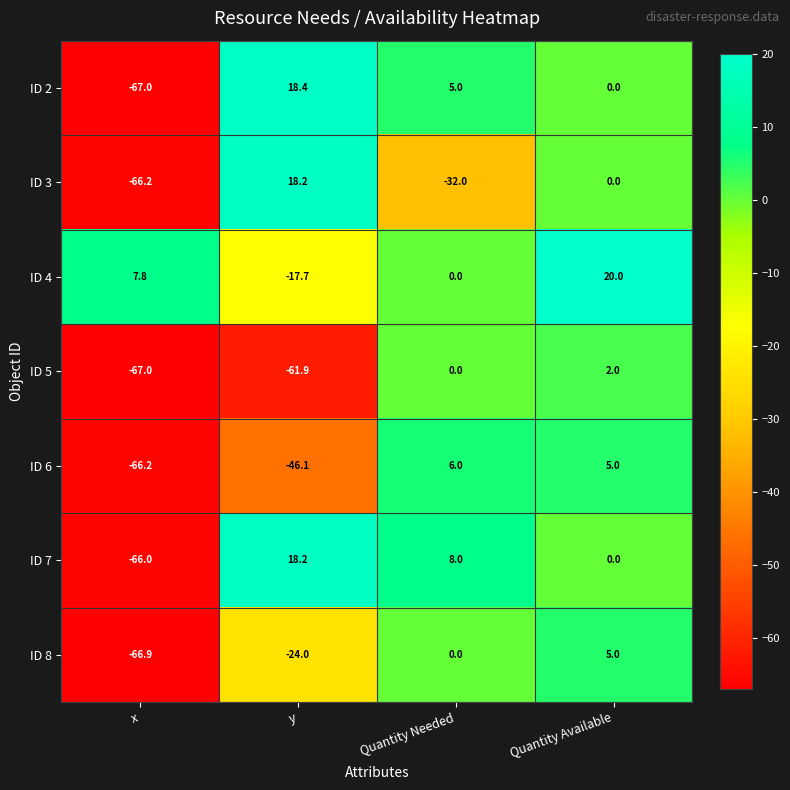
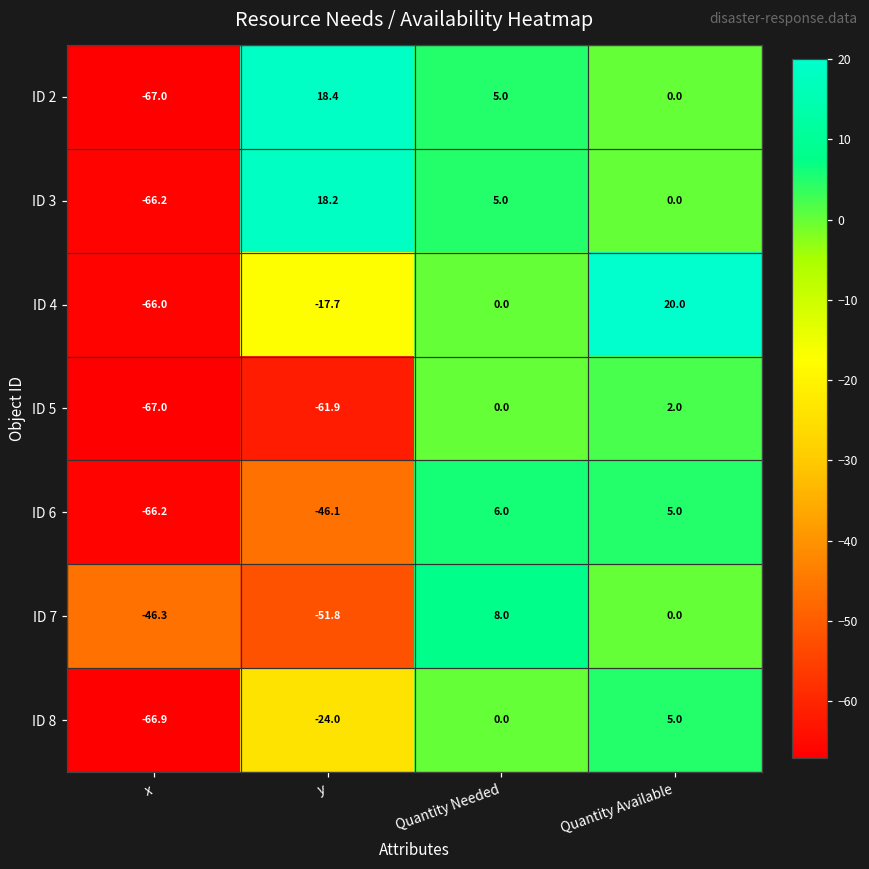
  {
    "ID 2": {
      "x": -67.0,
      "y": 18.4,
      "Quantity Needed": 5.0,
      "Quantity Available": 0.0
    },
    "ID 3": {
      "x": -66.2,
      "y": 18.2,
-     "Quantity Needed": -32.0,
+     "Quantity Needed": 5.0,
      "Quantity Available": 0.0
    },
    "ID 4": {
-     "x": 7.8,
+     "x": -66.0,
      "y": -17.7,
      "Quantity Needed": 0.0,
      "Quantity Available": 20.0
    },
    "ID 5": {
      "x": -67.0,
      "y": -61.9,
      "Quantity Needed": 0.0,
      "Quantity Available": 2.0
    },
    "ID 6": {
      "x": -66.2,
      "y": -46.1,
      "Quantity Needed": 6.0,
      "Quantity Available": 5.0
    },
    "ID 7": {
-     "x": -66.0,
-     "y": 18.2,
+     "x": -46.3,
+     "y": -51.8,
      "Quantity Needed": 8.0,
      "Quantity Available": 0.0
    },
    "ID 8": {
      "x": -66.9,
      "y": -24.0,
      "Quantity Needed": 0.0,
      "Quantity Available": 5.0
    }
  }
